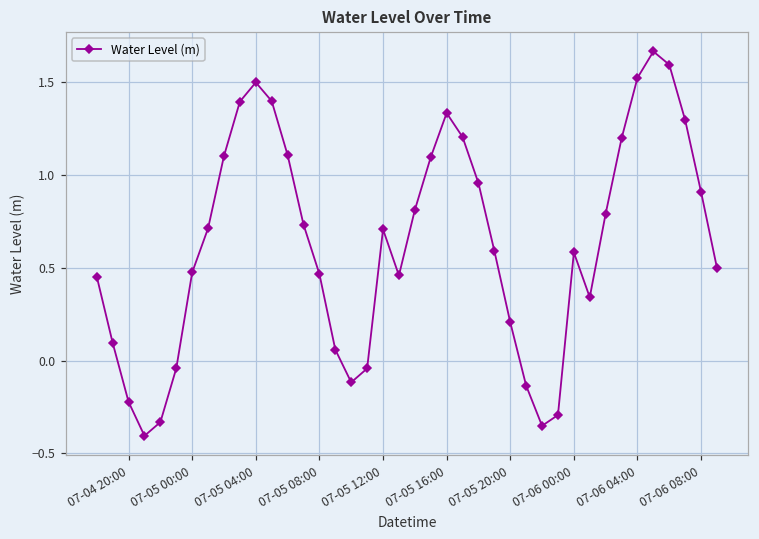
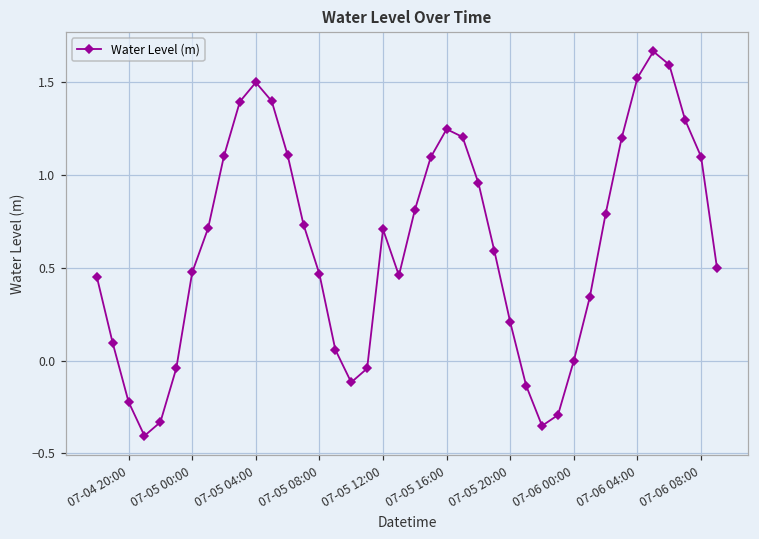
  {
    "07-04 20:00": -0.22,
    "07-05 00:00": 0.48,
    "07-05 04:00": 1.50,
    "07-05 08:00": 0.47,
    "07-05 12:00": 0.71,
-   "07-05 16:00": 1.34,
+   "07-05 16:00": 1.25,
    "07-05 20:00": 0.21,
-   "07-06 00:00": 0.58,
+   "07-06 00:00": 0.00,
    "07-06 04:00": 1.52,
-   "07-06 08:00": 0.91
+   "07-06 08:00": 1.10
  }
